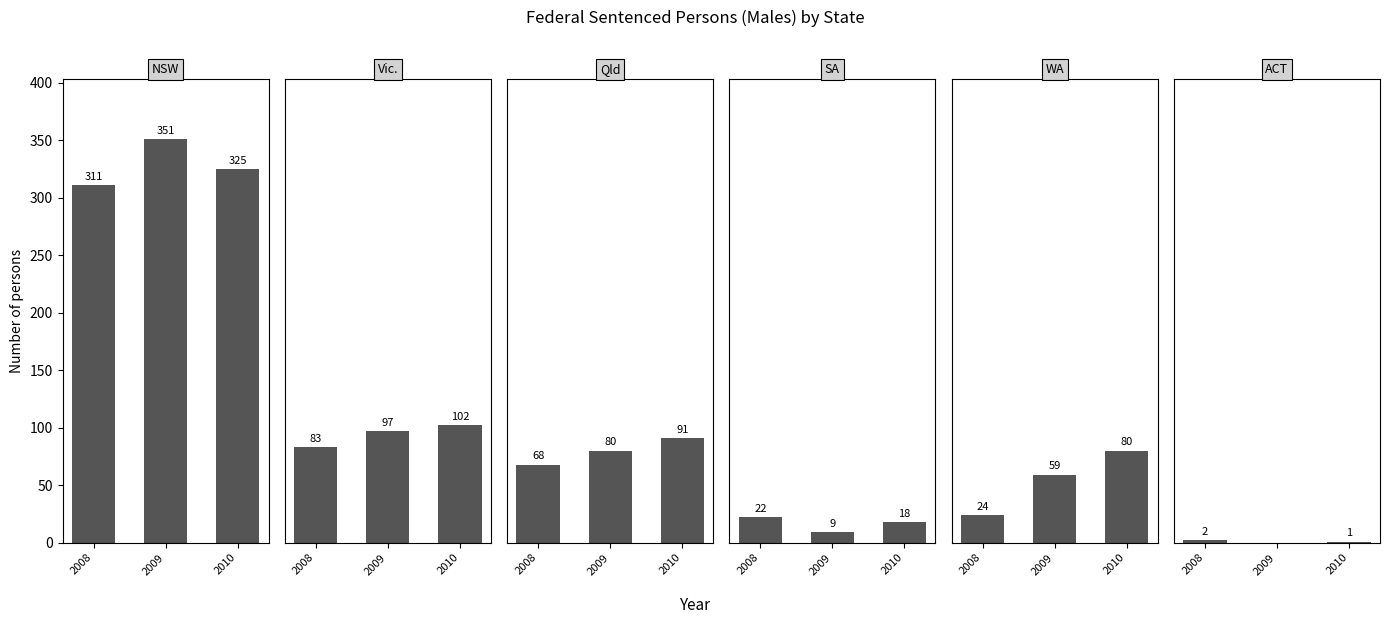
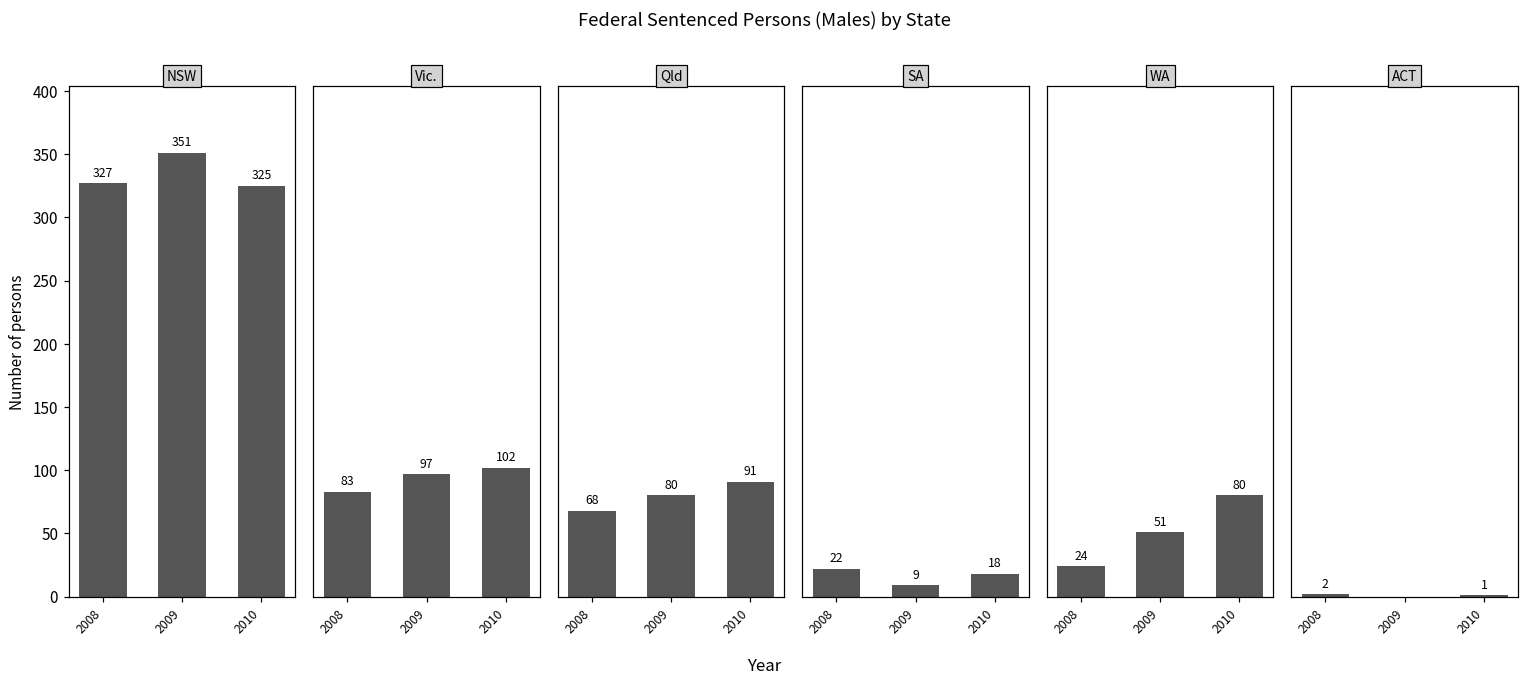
  {
    "NSW": {
-     "2008": 311,
+     "2008": 327,
      "2009": 351,
      "2010": 325
    },
    "Vic.": {
      "2008": 83,
      "2009": 97,
      "2010": 102
    },
    "Qld": {
      "2008": 68,
      "2009": 80,
      "2010": 91
    },
    "SA": {
      "2008": 22,
      "2009": 9,
      "2010": 18
    },
    "WA": {
      "2008": 24,
-     "2009": 59,
+     "2009": 51,
      "2010": 80
    },
    "ACT": {
      "2008": 2,
      "2010": 1
    }
  }
